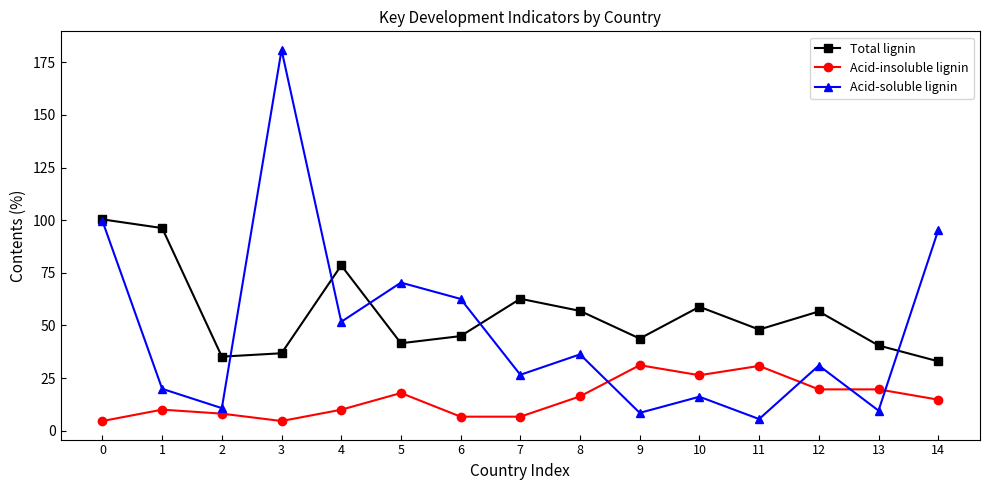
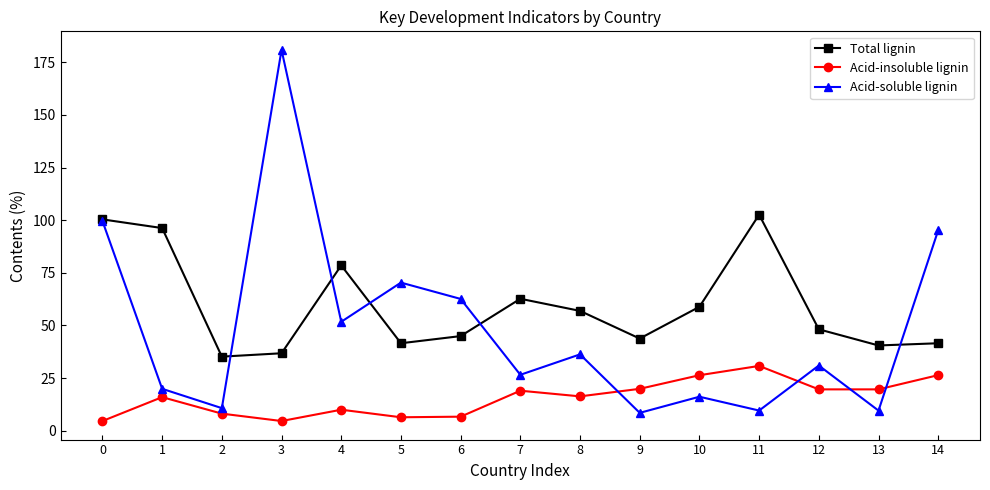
  {
    "Total lignin": {
      "1": 96,
      "2": 35,
      "3": 37,
      "4": 79,
      "5": 42,
      "6": 45,
      "7": 63,
      "8": 57,
      "9": 44,
      "10": 59,
-     "11": 48,
-     "12": 57,
+     "11": 103,
+     "12": 48,
      "13": 41,
-     "14": 33
+     "14": 42
    },
    "Acid-insoluble lignin": {
      "0": 5,
-     "1": 10,
+     "1": 16,
      "2": 8,
      "3": 5,
      "4": 10,
-     "5": 18,
+     "5": 6,
      "6": 7,
-     "7": 7,
+     "7": 19,
      "8": 16,
-     "9": 31,
+     "9": 20,
      "10": 26,
      "11": 31,
      "12": 20,
      "13": 20,
-     "14": 15
+     "14": 26
    },
    "Acid-soluble lignin": {
      "1": 20,
      "2": 11,
      "3": 181,
      "4": 52,
      "5": 70,
      "6": 63,
      "7": 27,
      "8": 36,
      "9": 8,
      "10": 16,
-     "11": 6,
+     "11": 10,
      "12": 31,
      "13": 10,
      "14": 95
    }
  }
